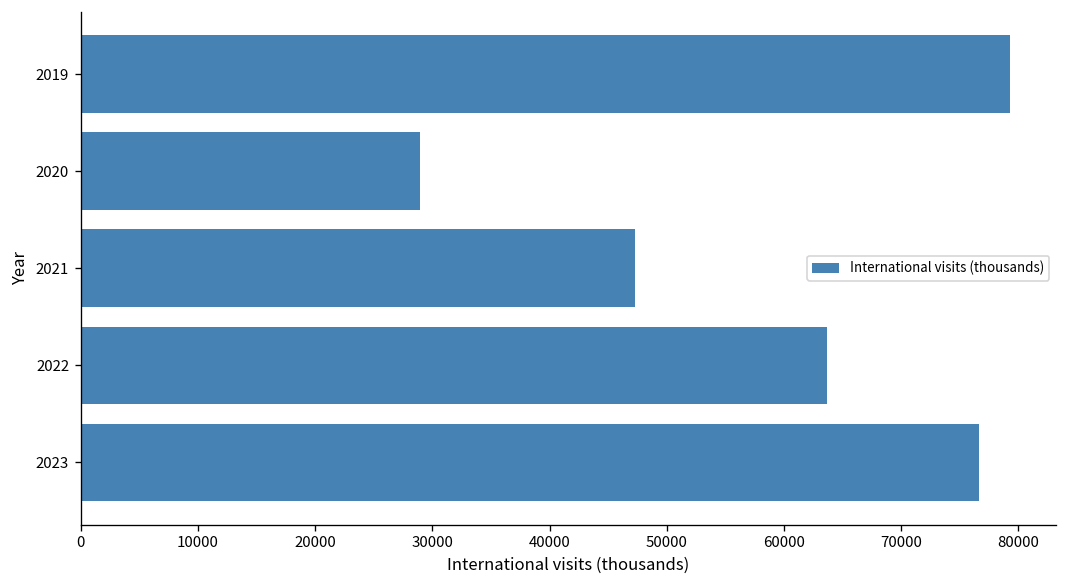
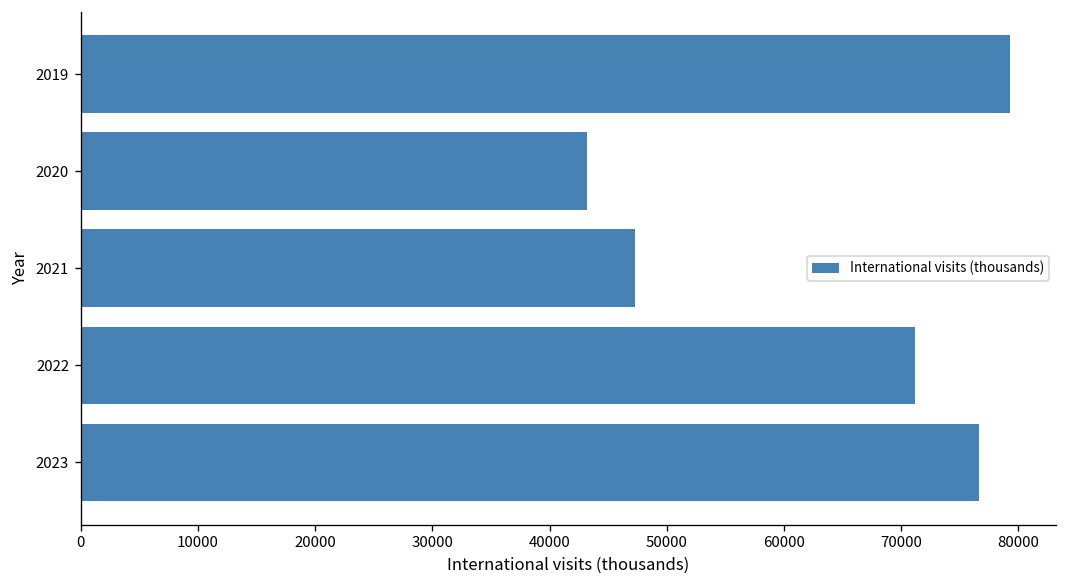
  {
    "2019": 79000,
-   "2020": 29000,
+   "2020": 43000,
    "2021": 47000,
-   "2022": 64000,
+   "2022": 71000,
    "2023": 77000
  }
